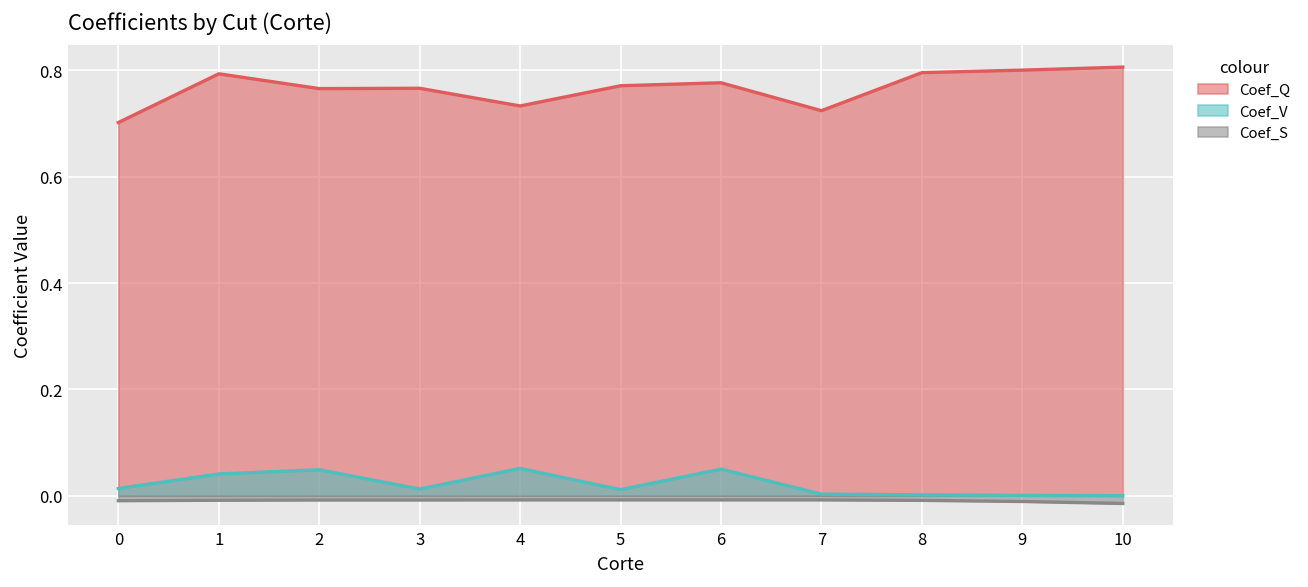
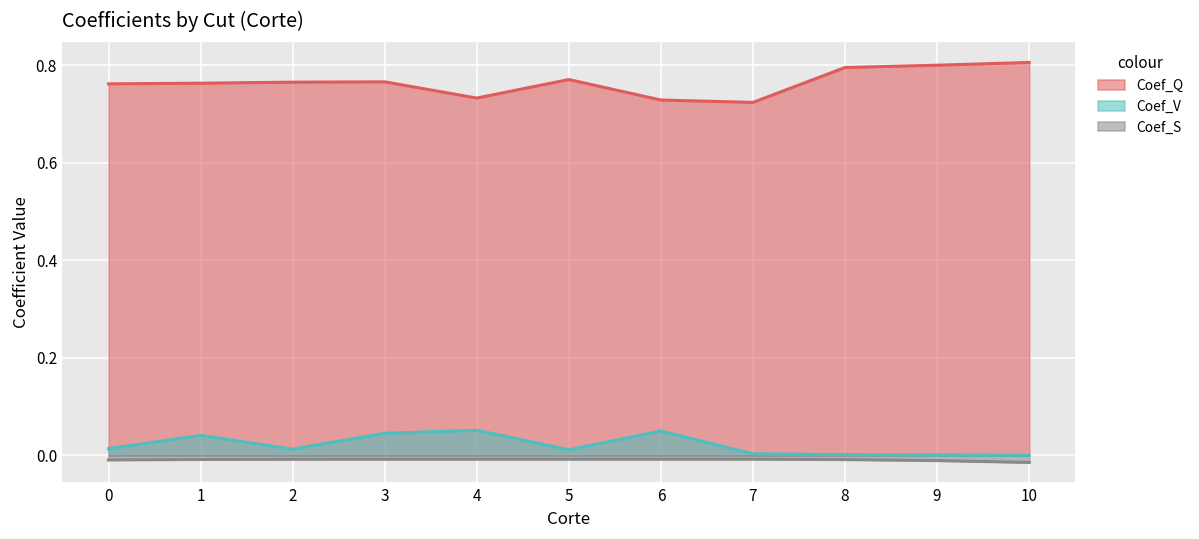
  {
    "Coef_Q": {
-     "0": 0.70,
-     "1": 0.79,
+     "0": 0.76,
+     "1": 0.76,
      "2": 0.77,
      "3": 0.77,
      "4": 0.73,
      "5": 0.77,
-     "6": 0.78,
+     "6": 0.73,
      "7": 0.72,
      "8": 0.80,
      "9": 0.80,
      "10": 0.81
    },
    "Coef_V": {
      "0": 0.01,
      "1": 0.04,
-     "2": 0.05,
-     "3": 0.01,
+     "2": 0.01,
+     "3": 0.05,
      "4": 0.05,
      "5": 0.01,
      "6": 0.05
    }
  }
